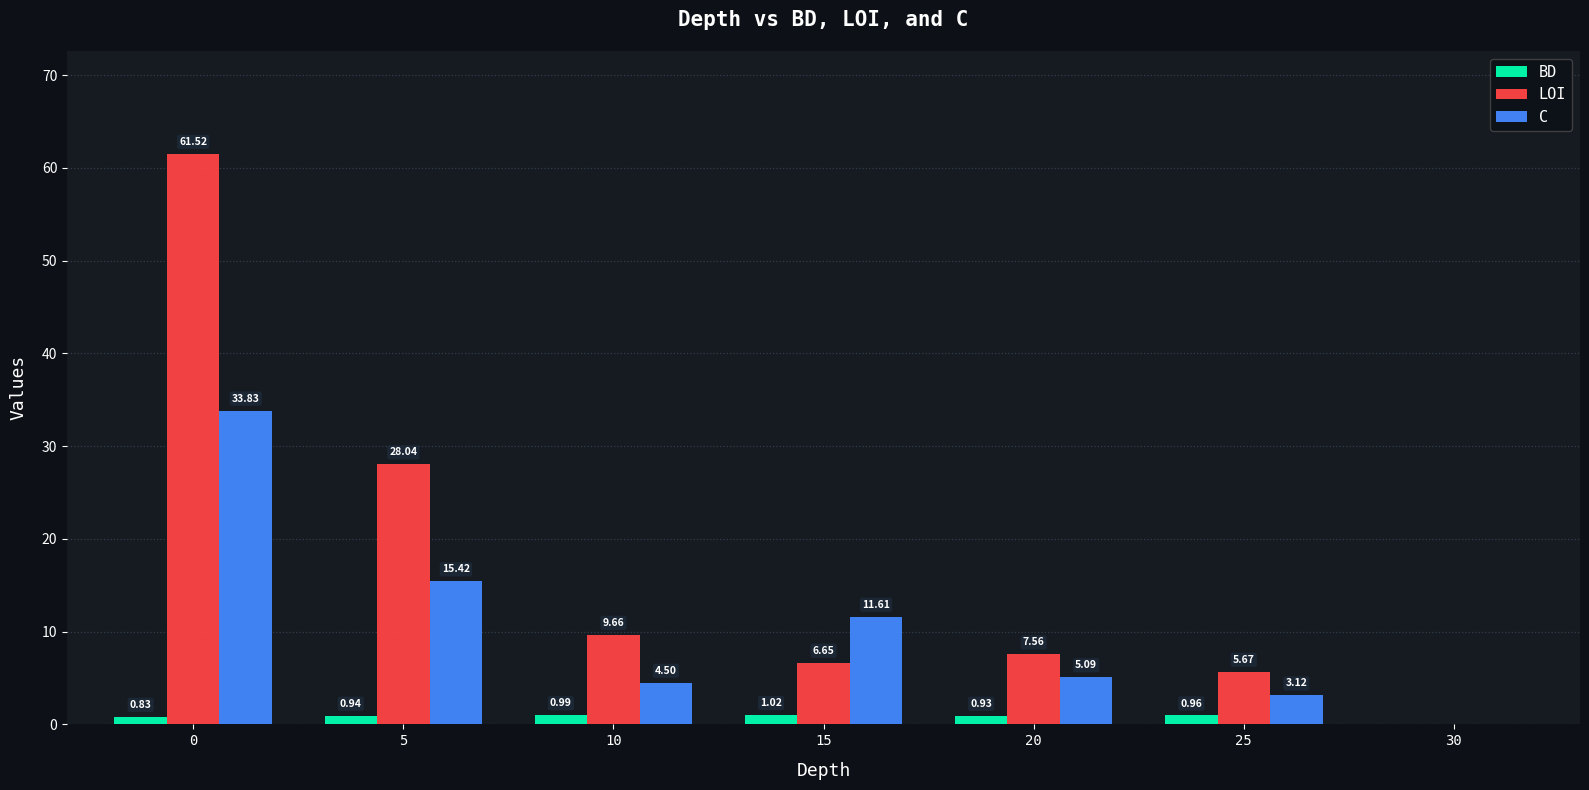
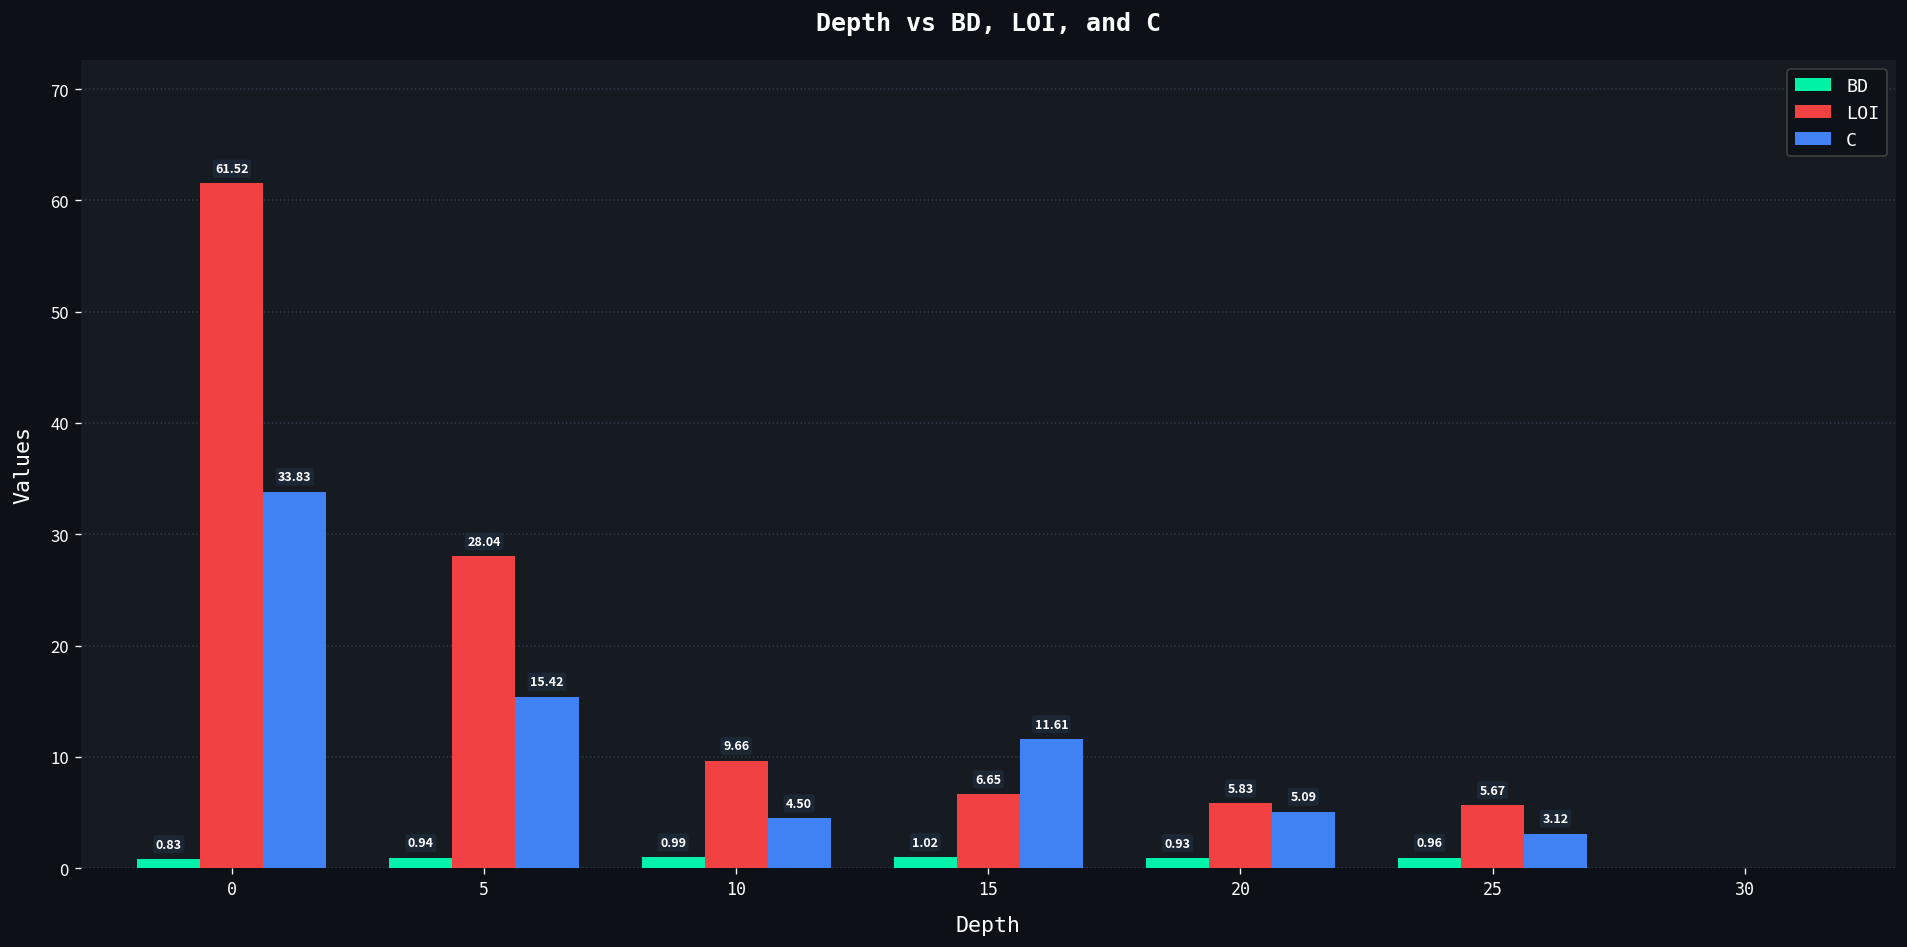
  {
    "BD": {
      "30": 0
    },
    "LOI": {
-     "20": 7.56
+     "20": 5.83
    },
    "C": {
      "30": 0
    }
  }
